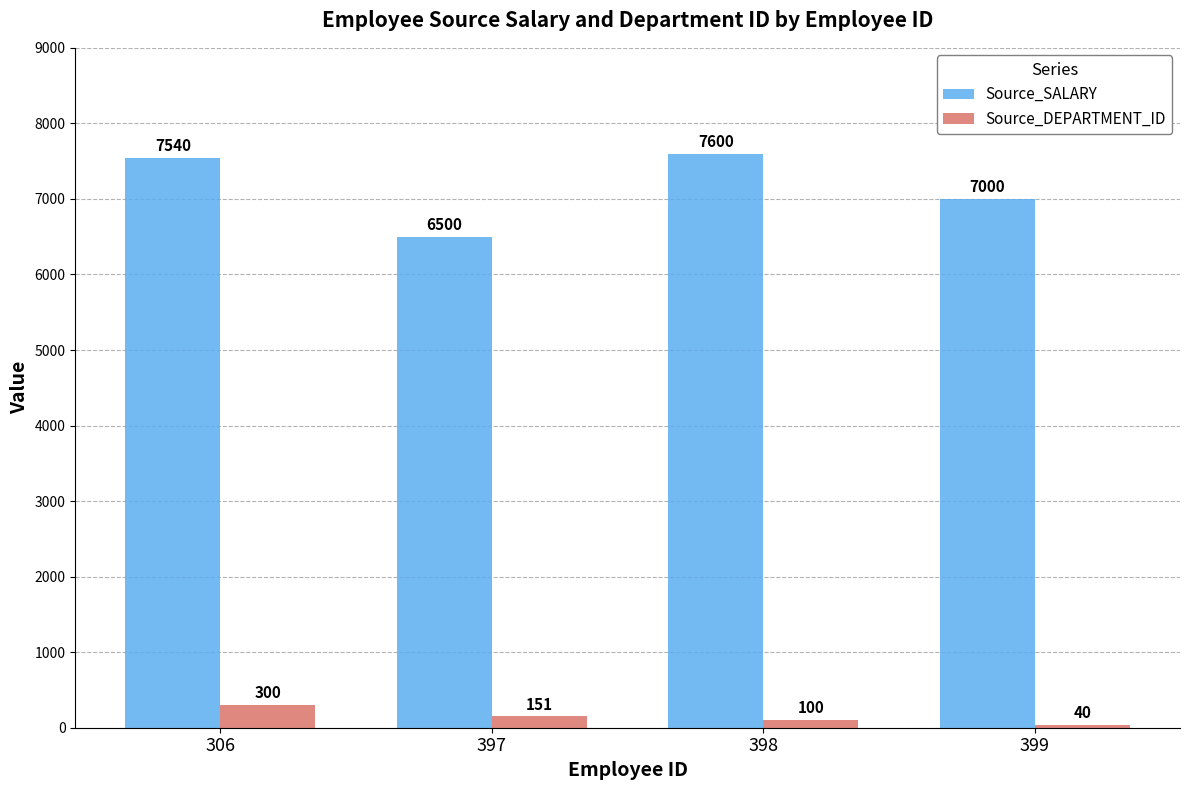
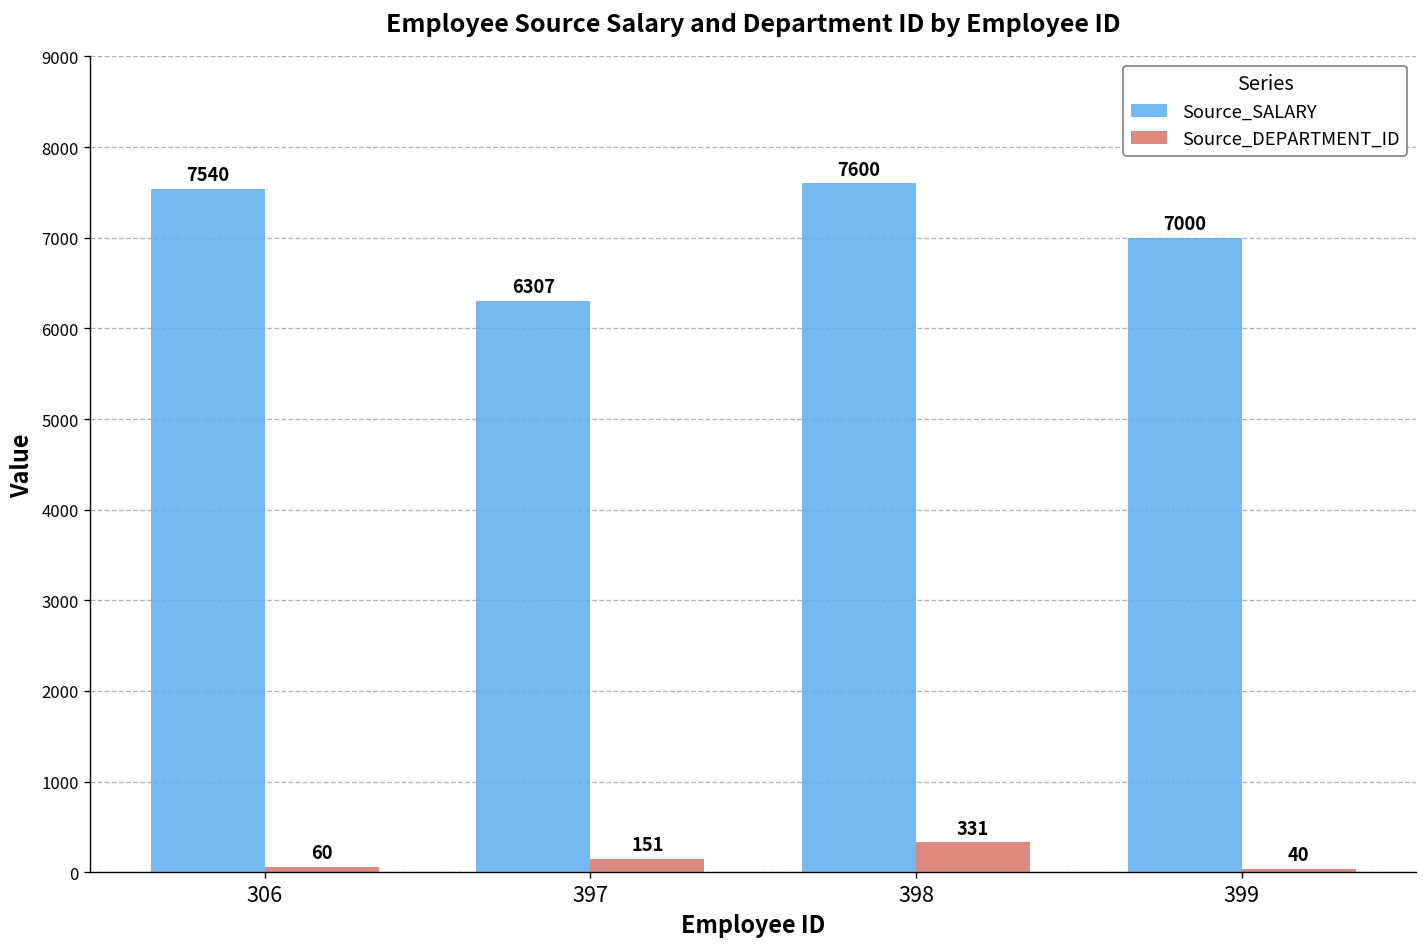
  {
    "Source_SALARY": {
      "306": 7540,
-     "397": 6500,
+     "397": 6307,
      "398": 7600,
      "399": 7000
    },
    "Source_DEPARTMENT_ID": {
-     "306": 300,
+     "306": 60,
      "397": 151,
-     "398": 100,
+     "398": 331,
      "399": 40
    }
  }
